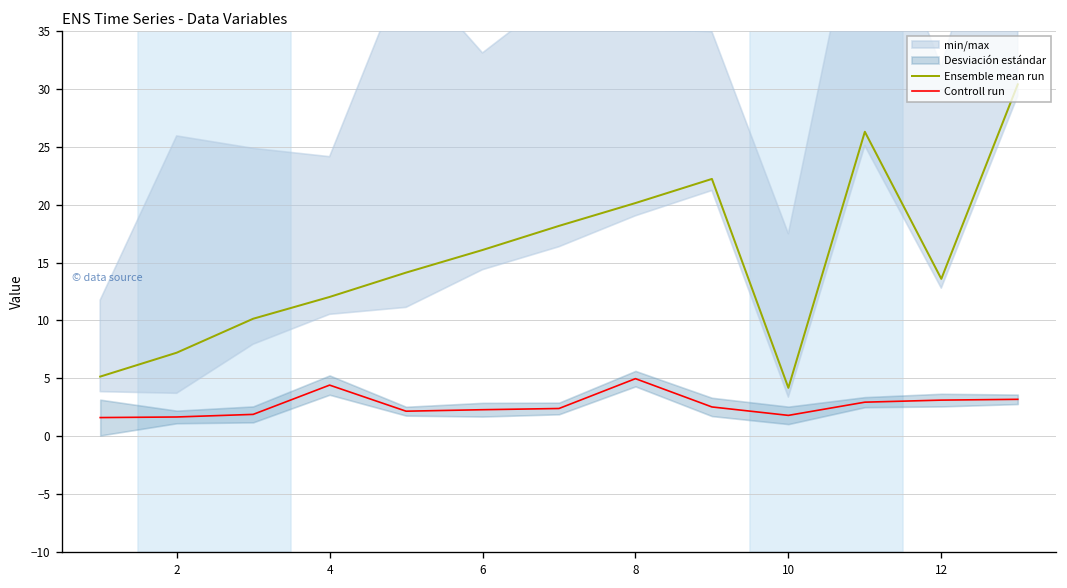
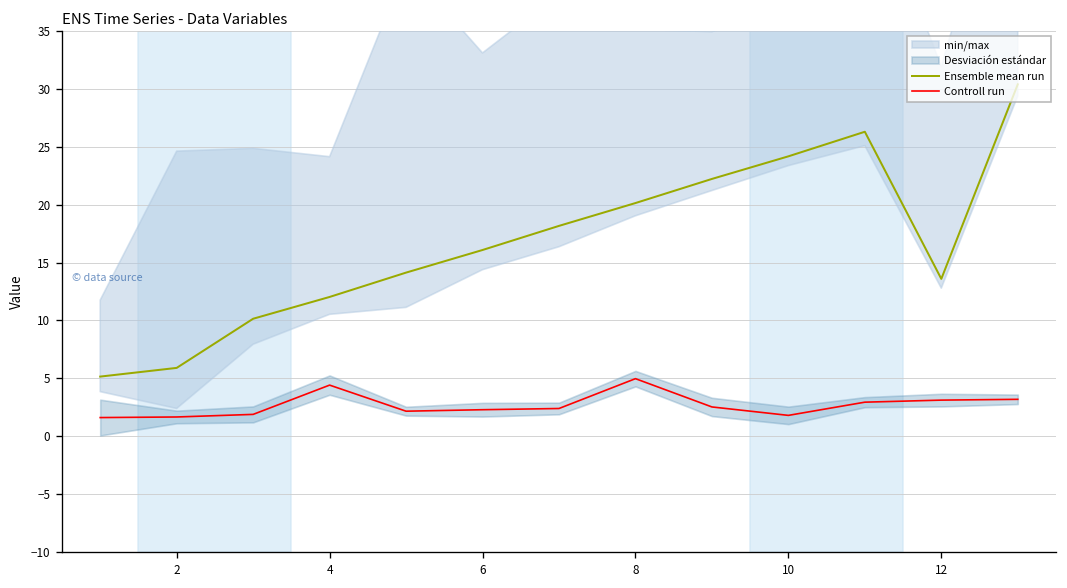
  {
    "Ensemble mean run": {
-     "2": 7,
+     "2": 6,
      "4": 12,
      "6": 16,
      "8": 20,
-     "10": 4,
+     "10": 24,
      "12": 14
    },
    "Controll run": {
      "2": 2,
      "4": 4,
      "6": 2,
      "8": 5,
      "10": 2,
      "12": 3
    }
  }
